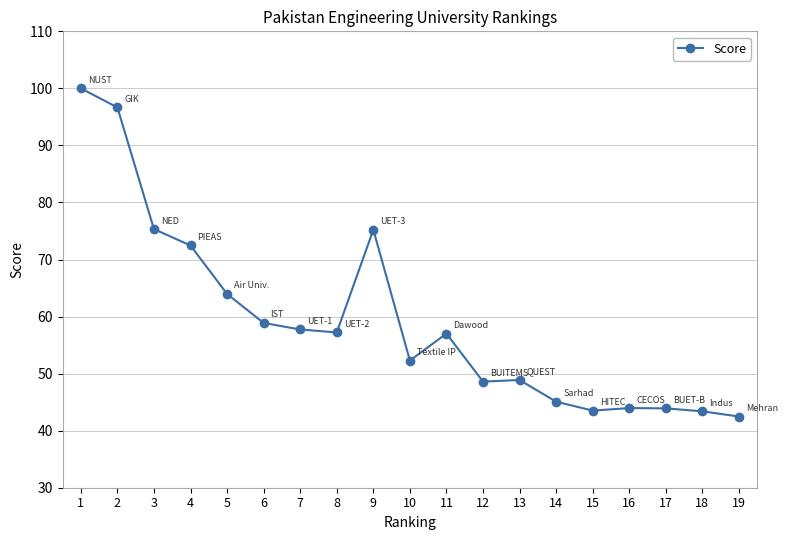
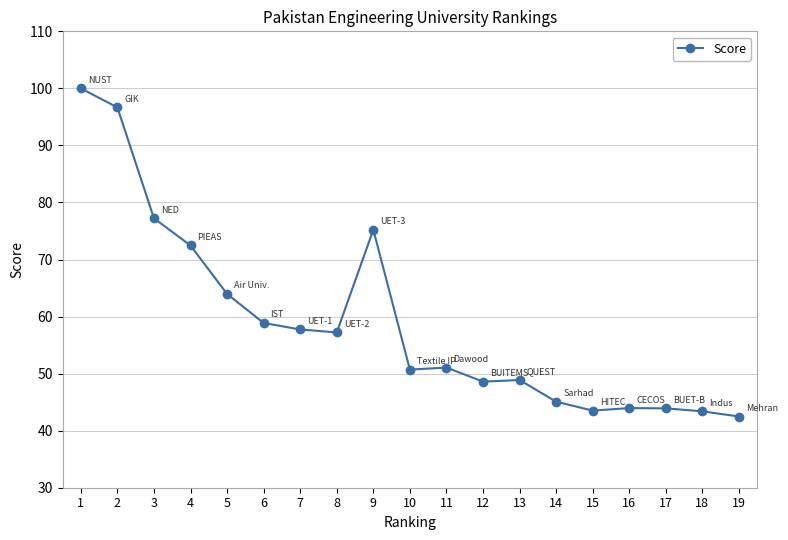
  {
    "1": 100,
    "2": 97,
-   "3": 75,
+   "3": 77,
    "4": 72,
    "5": 64,
    "6": 59,
    "7": 58,
    "8": 57,
    "9": 75,
-   "10": 52,
-   "11": 57,
+   "10": 51,
+   "11": 51,
    "12": 49,
    "13": 49,
    "14": 45,
    "15": 44,
    "16": 44,
    "17": 44,
    "18": 43,
    "19": 42
  }
